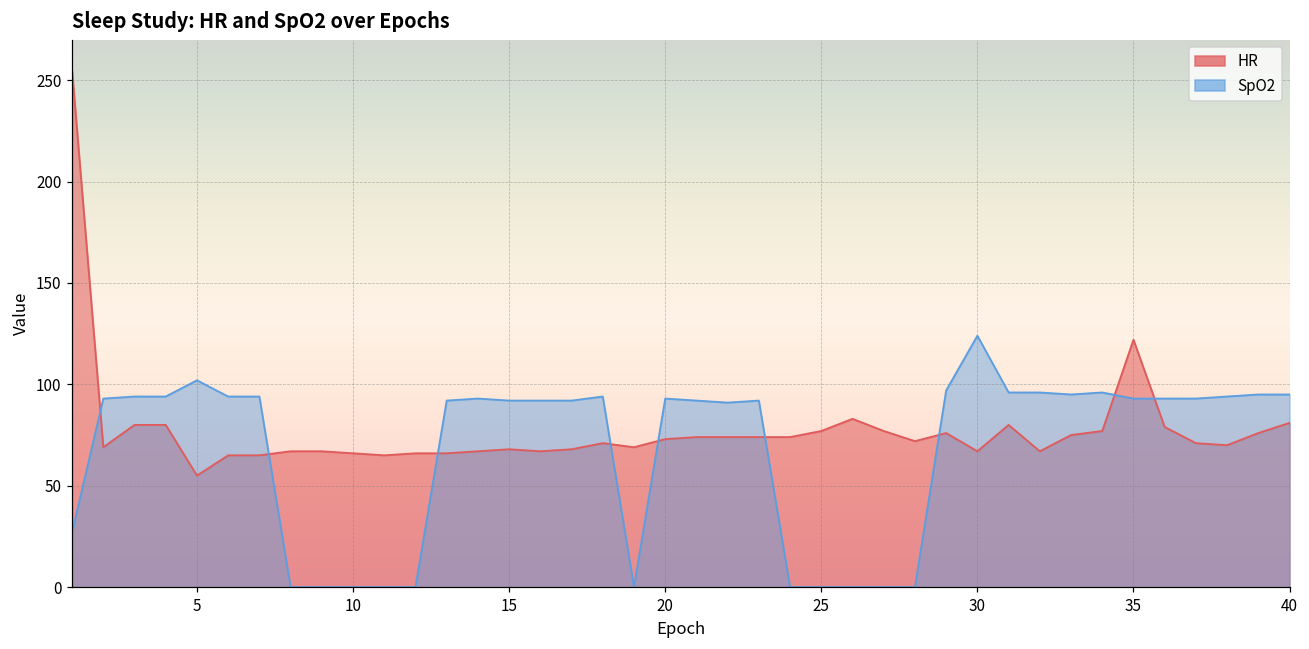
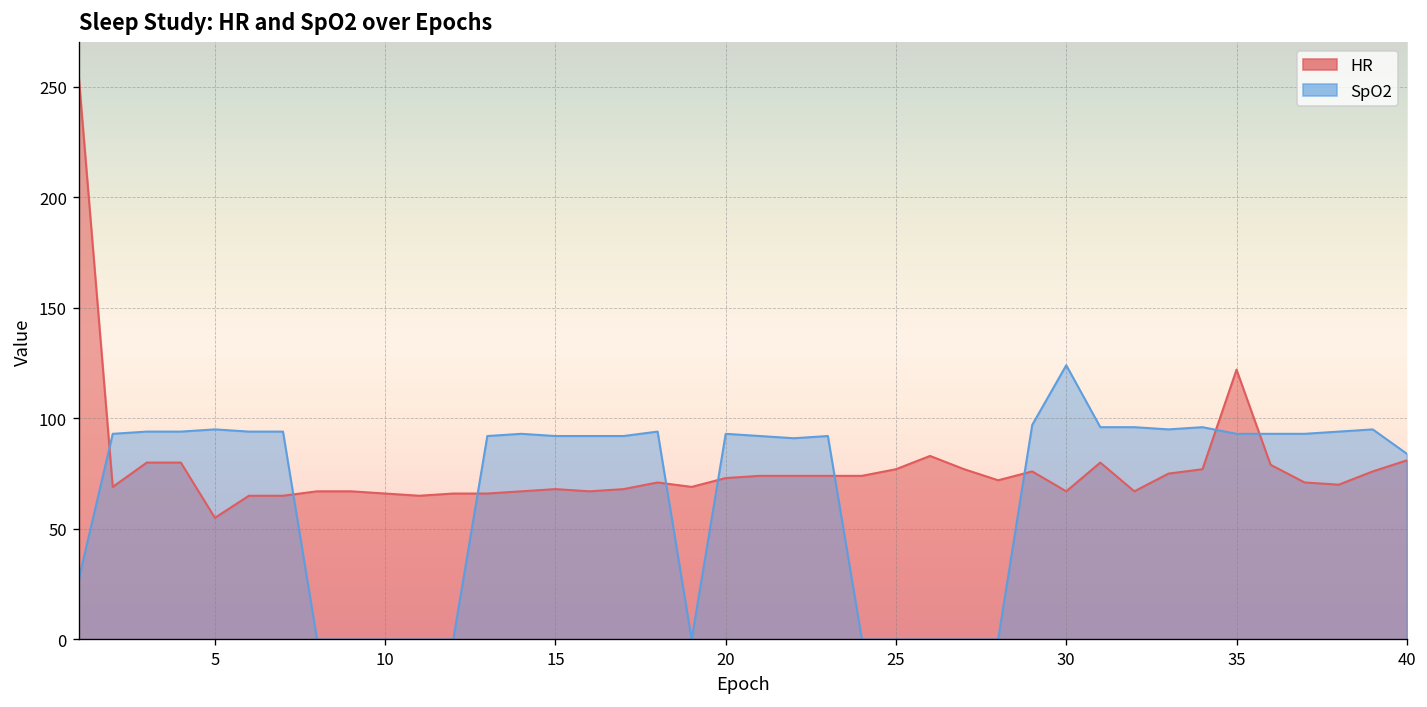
  {
    "HR": {
      "5": 55,
      "10": 66,
      "15": 68,
      "20": 73,
      "25": 77,
      "30": 67,
      "35": 122,
      "40": 81
    },
    "SpO2": {
-     "5": 102,
+     "5": 95,
      "10": 0,
      "15": 92,
      "20": 93,
      "25": 0,
      "30": 124,
      "35": 93,
-     "40": 95
+     "40": 84
    }
  }
